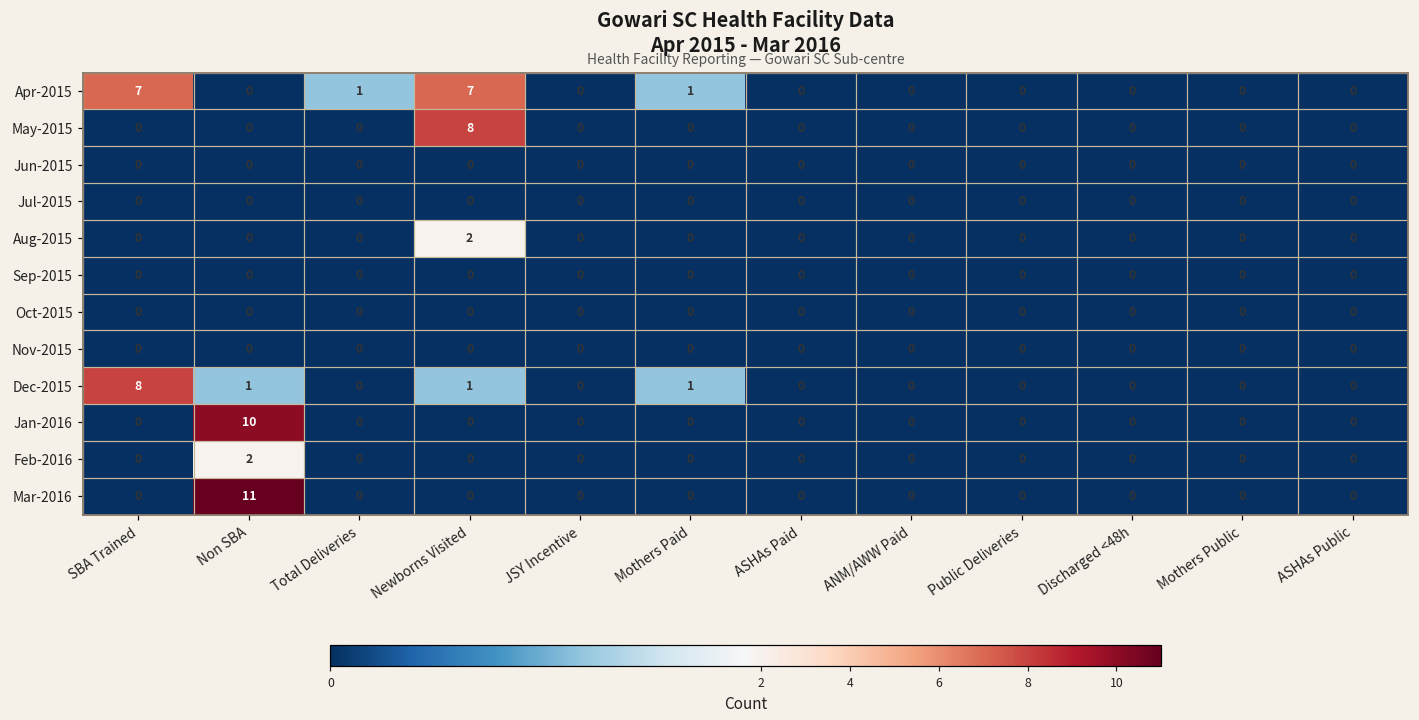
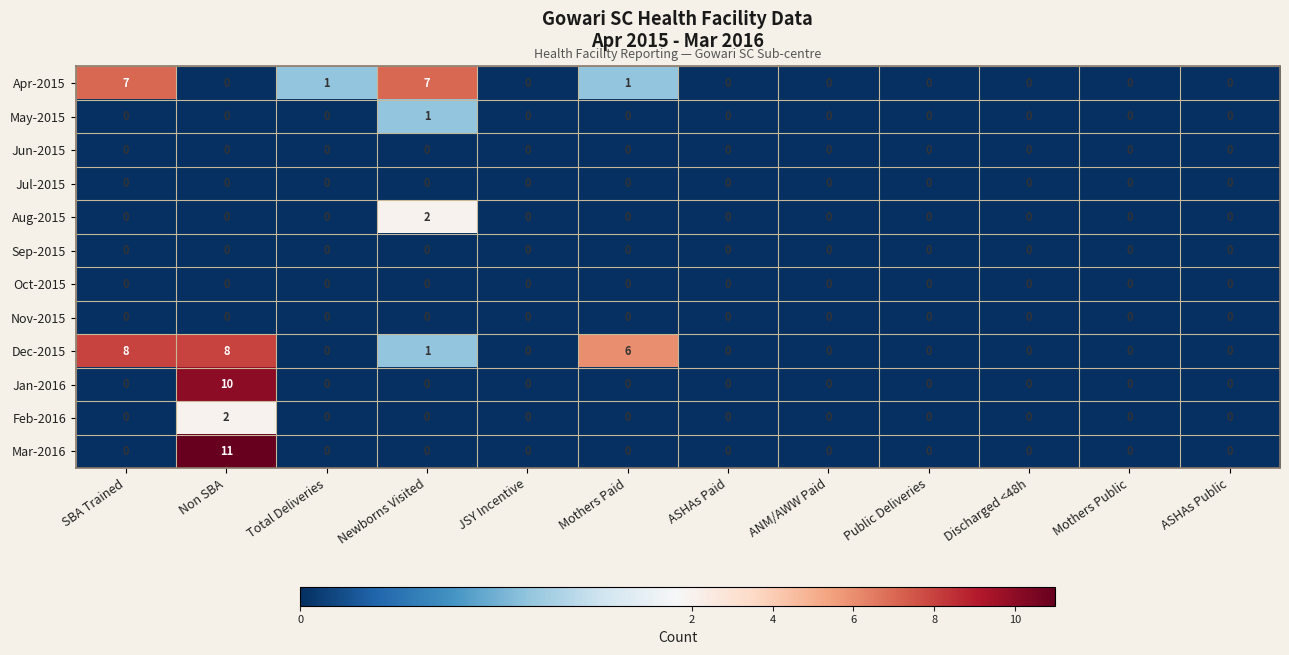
  {
    "Apr-2015": {
      "SBA Trained": 7,
      "Total Deliveries": 1,
      "Newborns Visited": 7,
      "Mothers Paid": 1
    },
    "May-2015": {
-     "Newborns Visited": 8
+     "Newborns Visited": 1
    },
    "Aug-2015": {
      "Newborns Visited": 2
    },
    "Dec-2015": {
      "SBA Trained": 8,
-     "Non SBA": 1,
+     "Non SBA": 8,
      "Newborns Visited": 1,
-     "Mothers Paid": 1
+     "Mothers Paid": 6
    },
    "Jan-2016": {
      "Non SBA": 10
    },
    "Feb-2016": {
      "Non SBA": 2
    },
    "Mar-2016": {
      "Non SBA": 11
    }
  }
